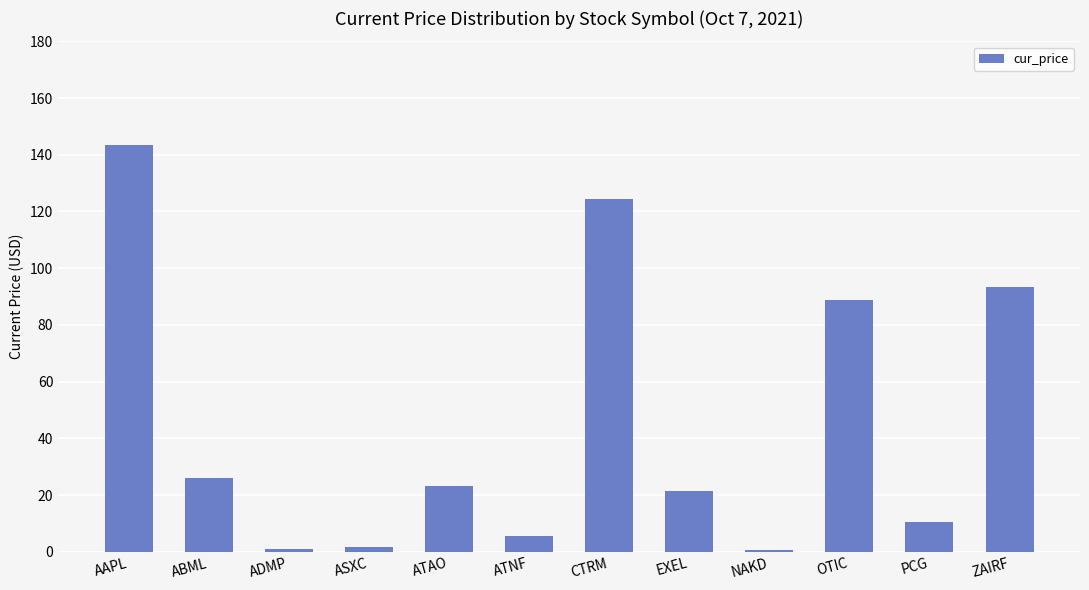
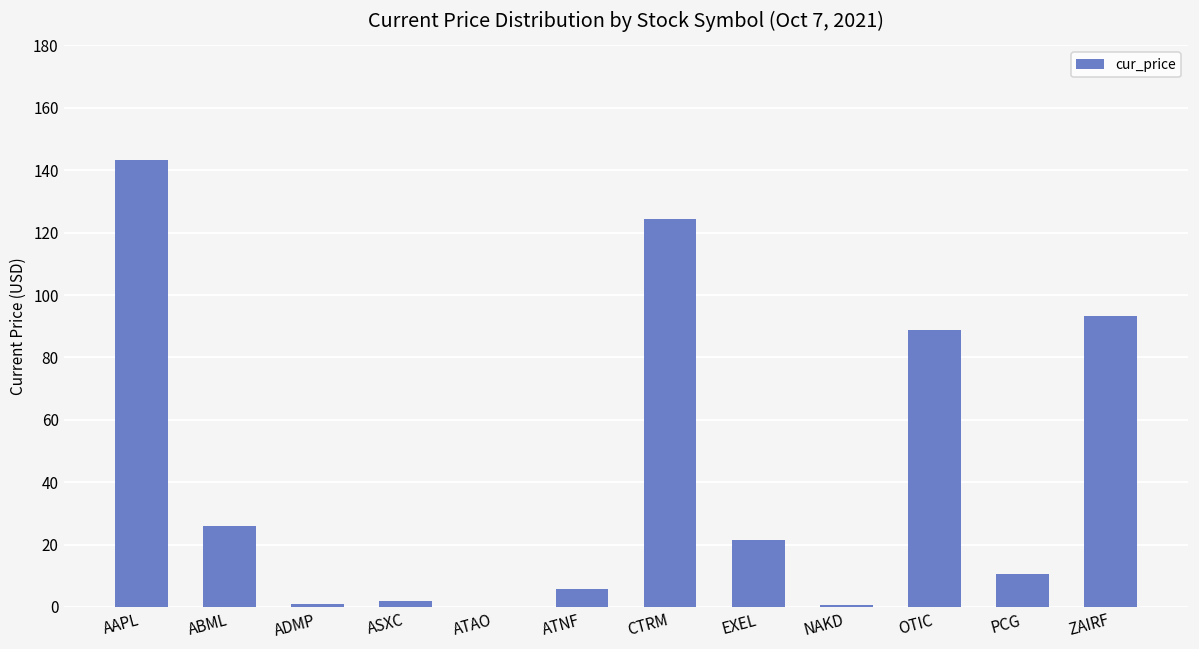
  {
    "AAPL": 143,
    "ABML": 26,
    "ADMP": 1,
    "ASXC": 2,
-   "ATAO": 23,
+   "ATAO": 0,
    "ATNF": 6,
    "CTRM": 124,
    "EXEL": 21,
    "OTIC": 89,
    "PCG": 11,
    "ZAIRF": 93
  }
